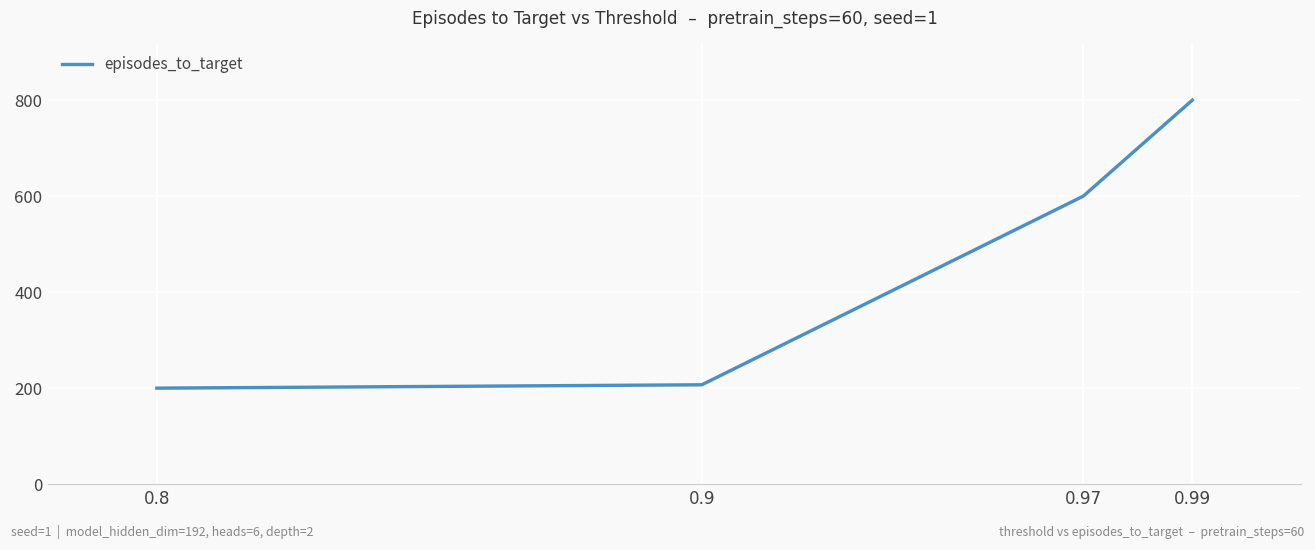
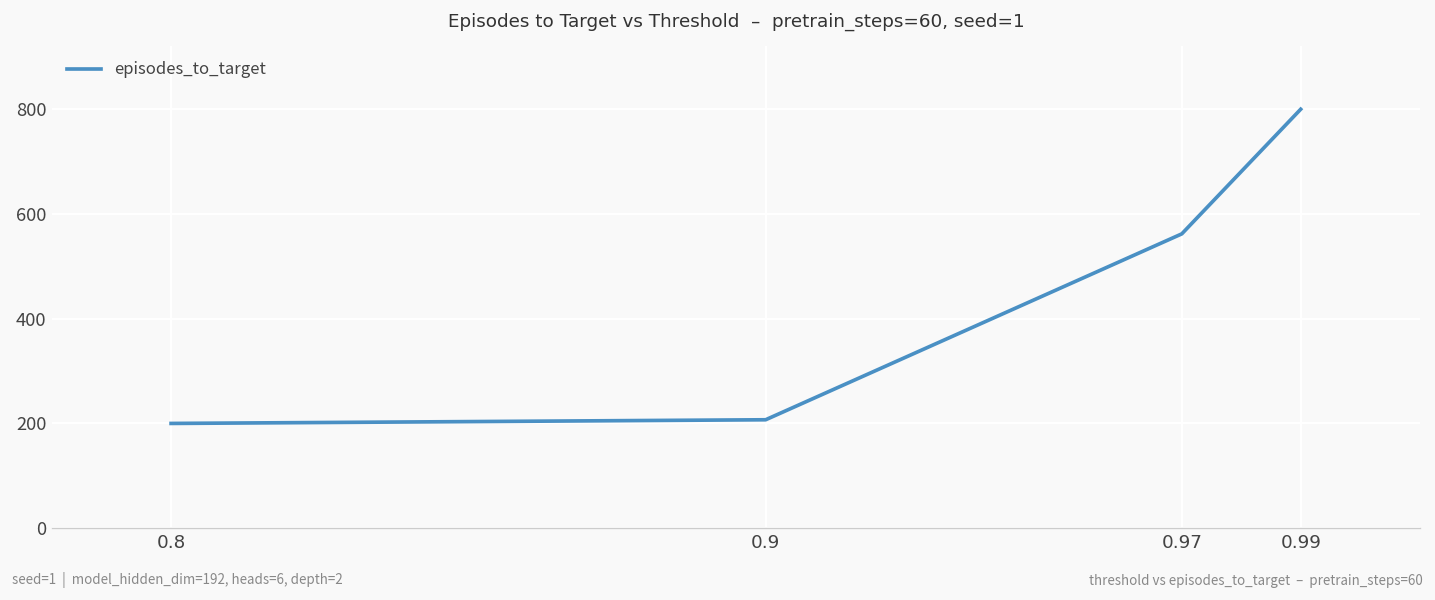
  {
    "0.8": 200,
    "0.9": 210,
-   "0.97": 600,
+   "0.97": 560,
    "0.99": 800
  }
